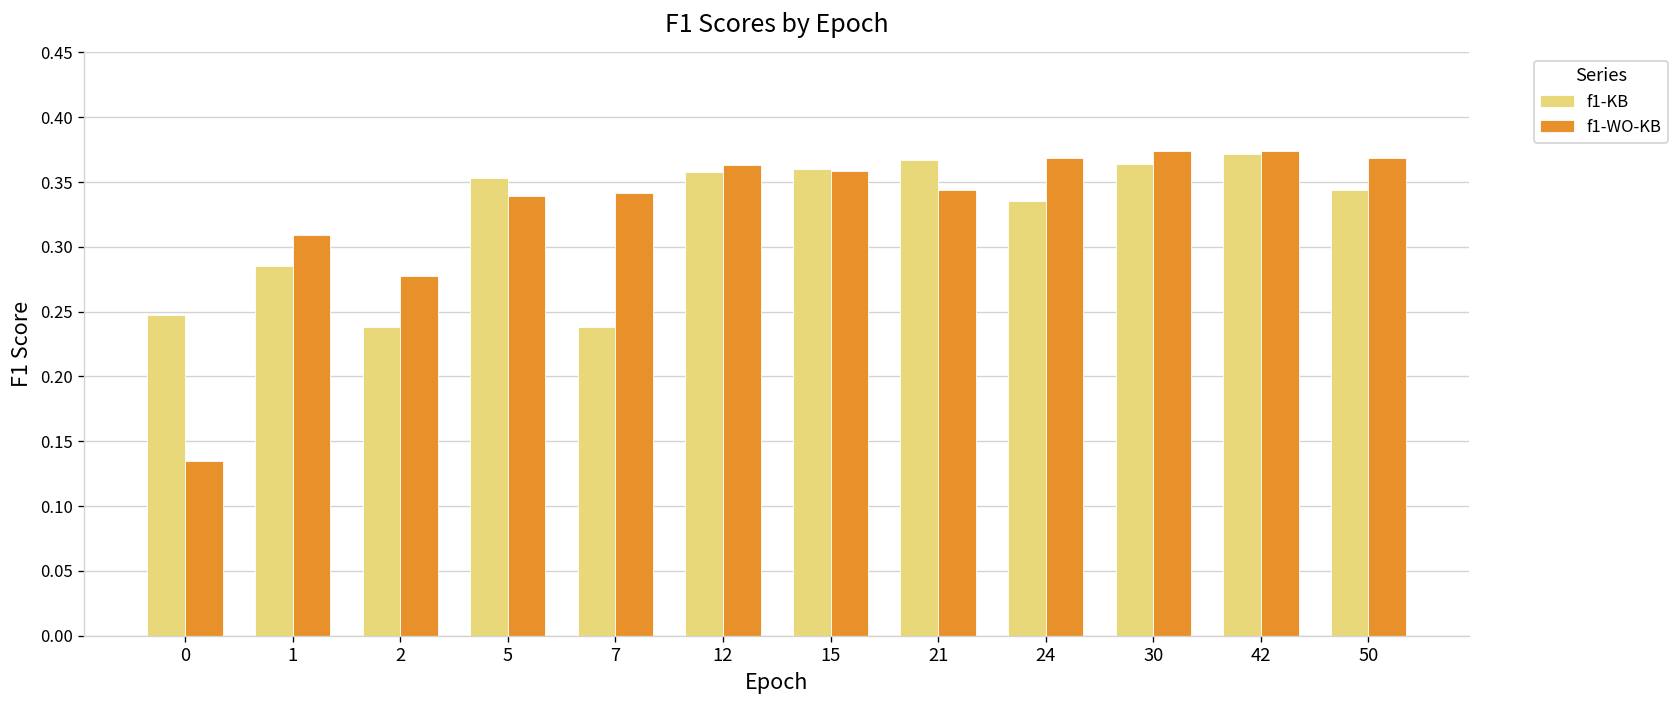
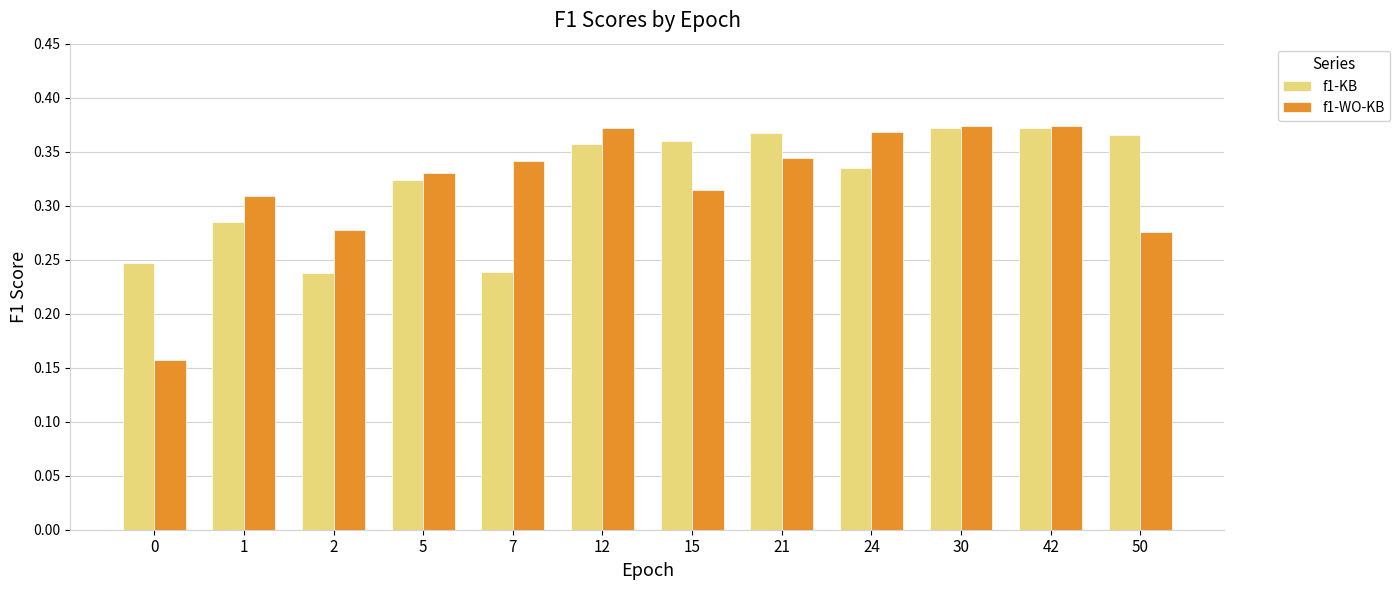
  {
    "f1-KB": {
      "0": 0.247,
      "1": 0.285,
      "2": 0.238,
-     "5": 0.353,
+     "5": 0.324,
      "7": 0.238,
      "12": 0.357,
      "15": 0.360,
      "21": 0.367,
      "24": 0.335,
-     "30": 0.364,
+     "30": 0.372,
      "42": 0.372,
-     "50": 0.344
+     "50": 0.365
    },
    "f1-WO-KB": {
-     "0": 0.135,
+     "0": 0.157,
      "1": 0.309,
      "2": 0.278,
-     "5": 0.339,
+     "5": 0.330,
      "7": 0.342,
-     "12": 0.363,
-     "15": 0.359,
+     "12": 0.372,
+     "15": 0.314,
      "21": 0.344,
      "24": 0.369,
      "30": 0.374,
      "42": 0.374,
-     "50": 0.369
+     "50": 0.275
    }
  }
